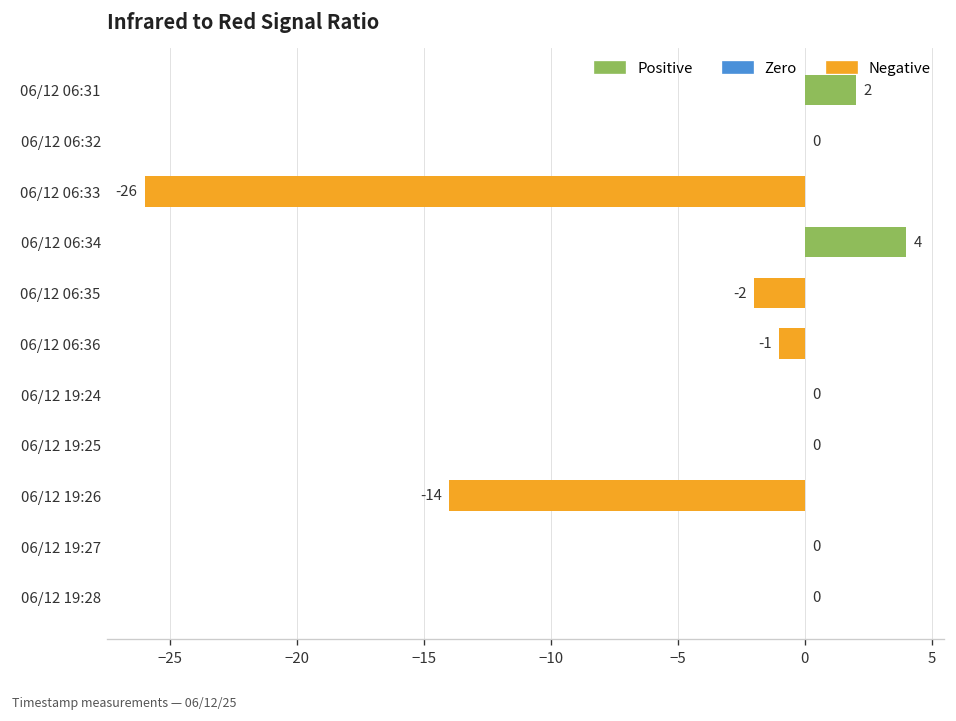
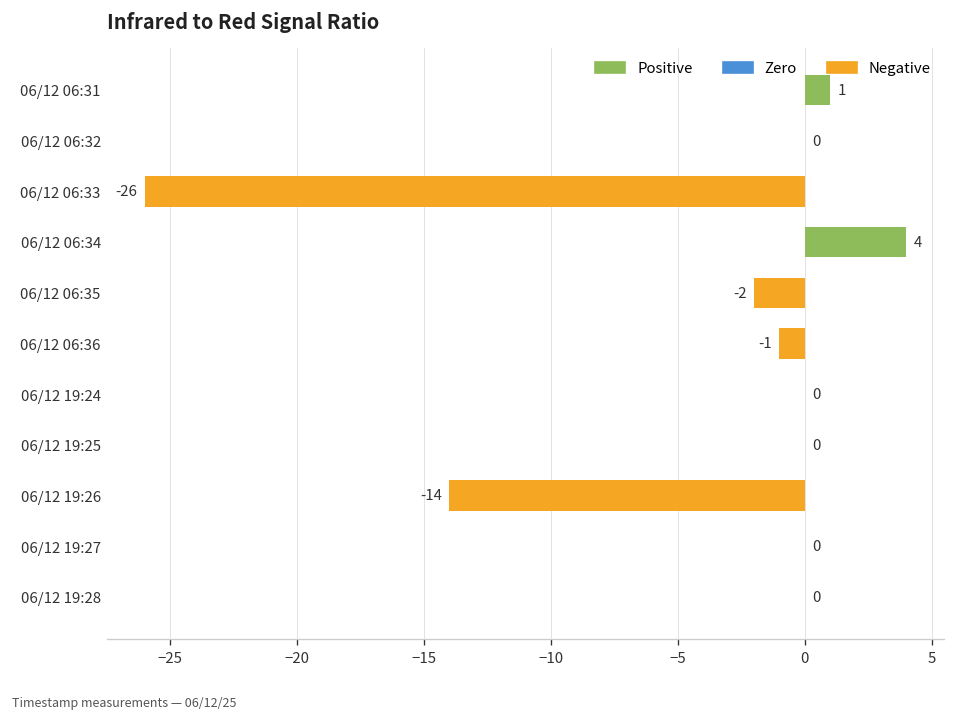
  {
-   "06/12 06:31": 2,
+   "06/12 06:31": 1,
    "06/12 06:32": 0,
    "06/12 06:33": -26,
    "06/12 06:34": 4,
    "06/12 06:35": -2,
    "06/12 06:36": -1,
    "06/12 19:24": 0,
    "06/12 19:25": 0,
    "06/12 19:26": -14,
    "06/12 19:27": 0,
    "06/12 19:28": 0
  }
